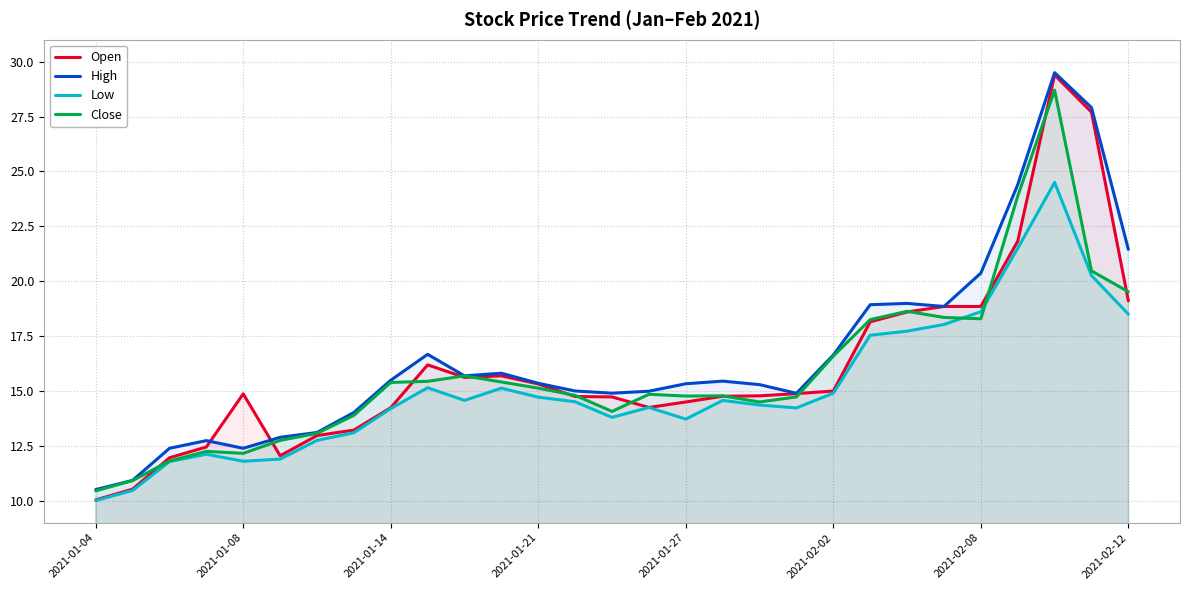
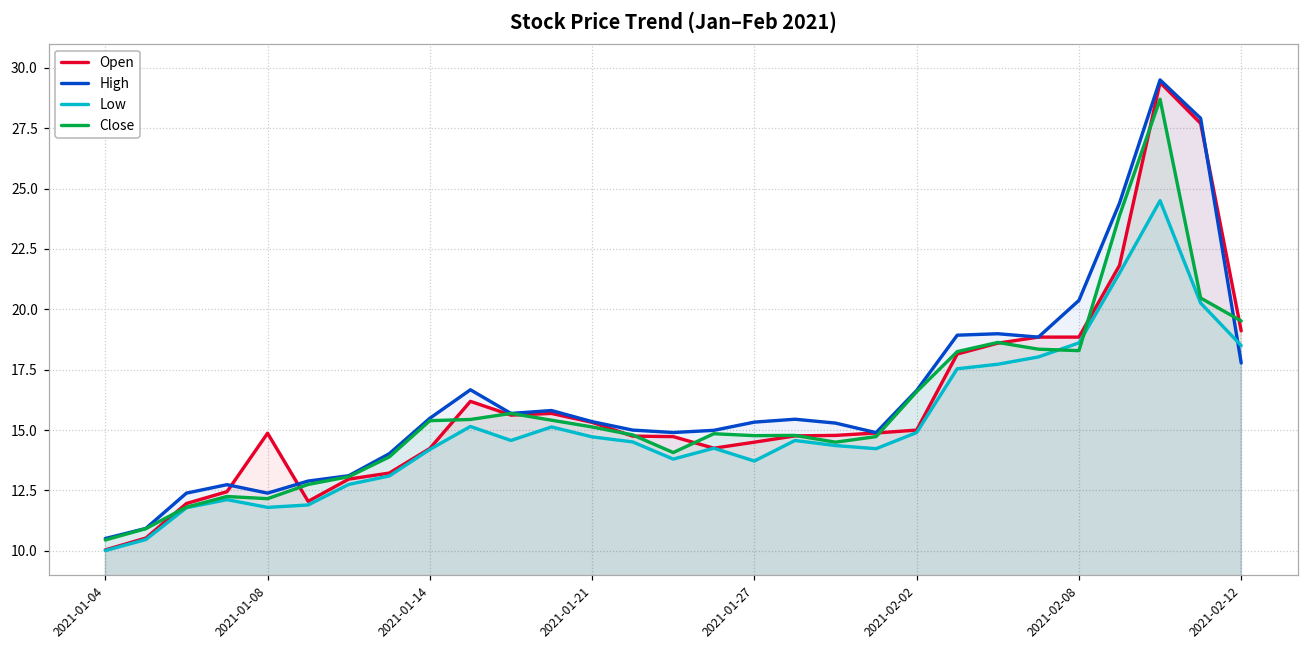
  {
    "Open": {
      "2021-01-08": 14.9,
      "2021-01-27": 14.5,
      "2021-02-08": 18.9,
      "2021-02-12": 19.1
    },
    "High": {
      "2021-01-08": 12.4,
      "2021-01-27": 15.3,
      "2021-02-08": 20.4,
-     "2021-02-12": 21.5
+     "2021-02-12": 17.8
    },
    "Low": {
      "2021-01-08": 11.8,
      "2021-01-21": 14.7,
      "2021-01-27": 13.7,
      "2021-02-08": 18.6,
      "2021-02-12": 18.5
    },
    "Close": {
      "2021-01-08": 12.2,
      "2021-01-21": 15.1,
      "2021-01-27": 14.8,
      "2021-02-08": 18.3,
      "2021-02-12": 19.5
    }
  }
